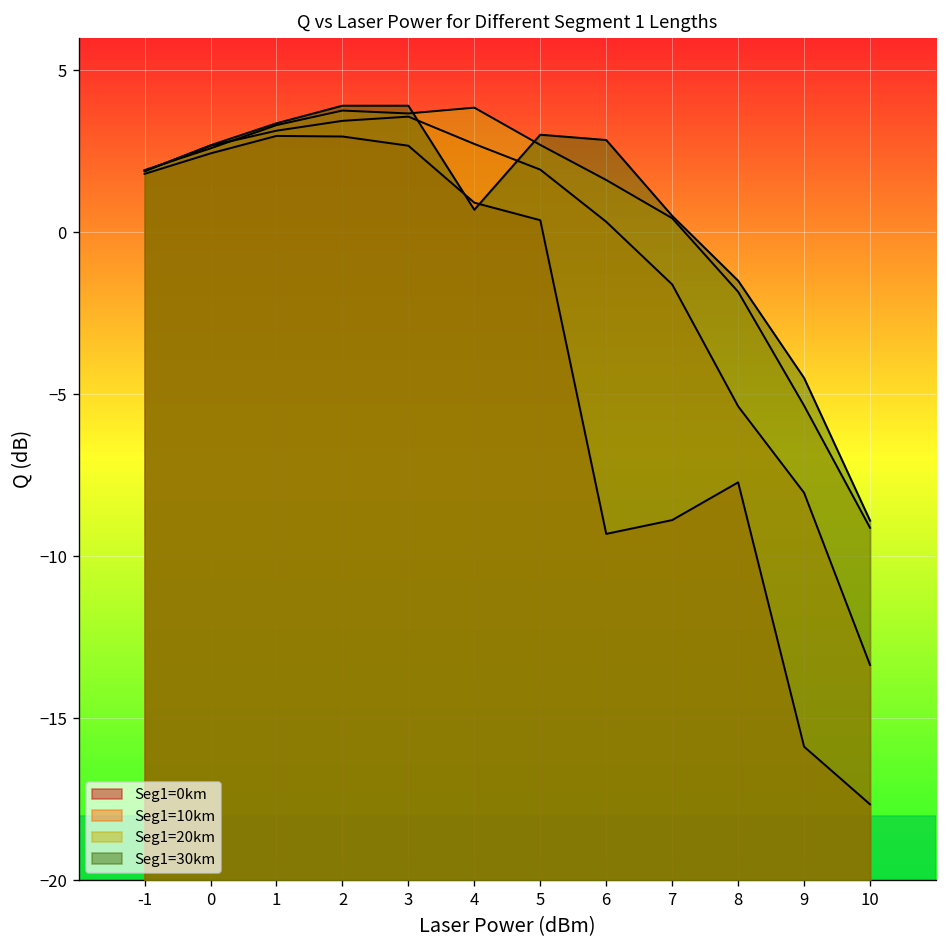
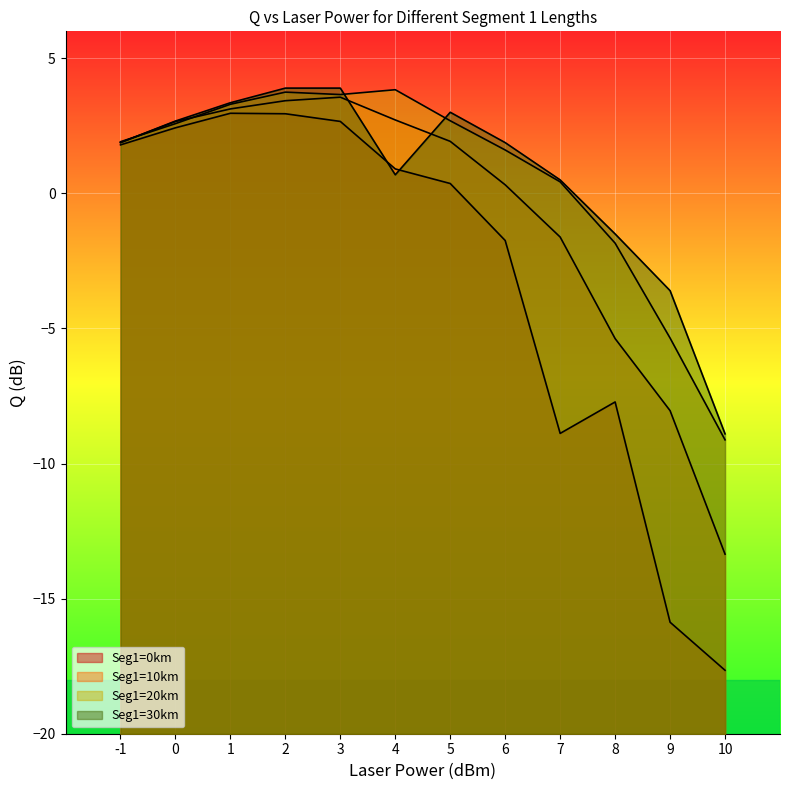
  {
    "Seg1=0km": {
      "0": 2.4,
      "1": 3.0,
      "2": 2.9,
      "3": 2.7,
      "4": 0.9,
      "5": 0.4,
-     "6": -9.3,
+     "6": -1.7,
      "7": -8.9,
      "8": -7.7,
      "9": -15.9,
      "10": -17.7
    },
    "Seg1=30km": {
      "2": 3.9,
      "3": 3.9,
      "4": 0.7,
      "5": 3.0,
-     "6": 2.8,
+     "6": 1.9,
      "8": -1.5,
-     "9": -4.5,
+     "9": -3.6,
      "10": -8.9
    }
  }
